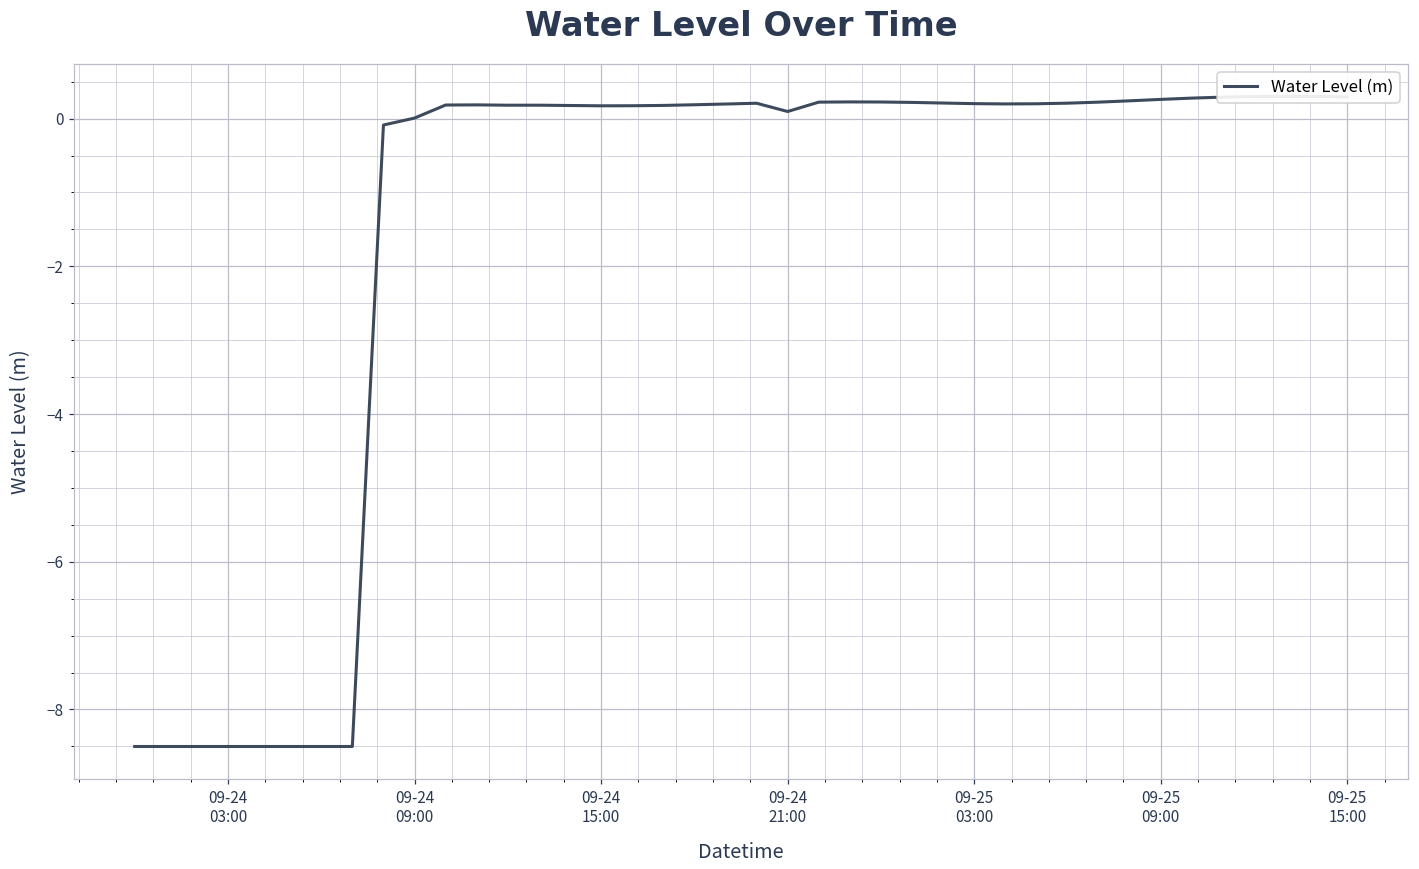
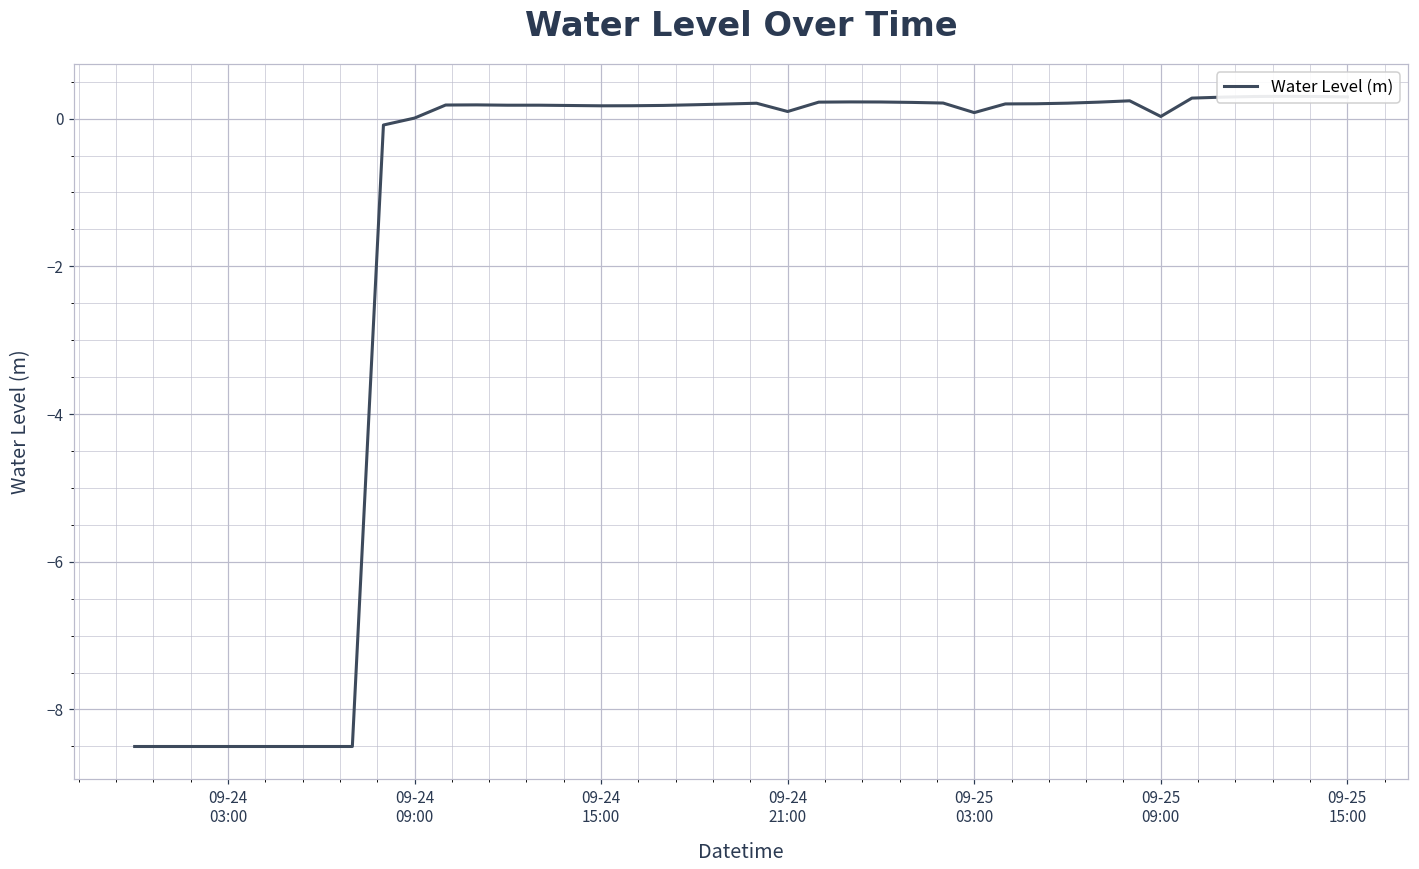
  {
    "09-24 03:00": -8.5,
    "09-24 09:00": 0.0,
    "09-24 15:00": 0.2,
    "09-24 21:00": 0.1,
-   "09-25 03:00": 0.2,
-   "09-25 09:00": 0.3
+   "09-25 03:00": 0.1,
+   "09-25 09:00": 0.0
  }
